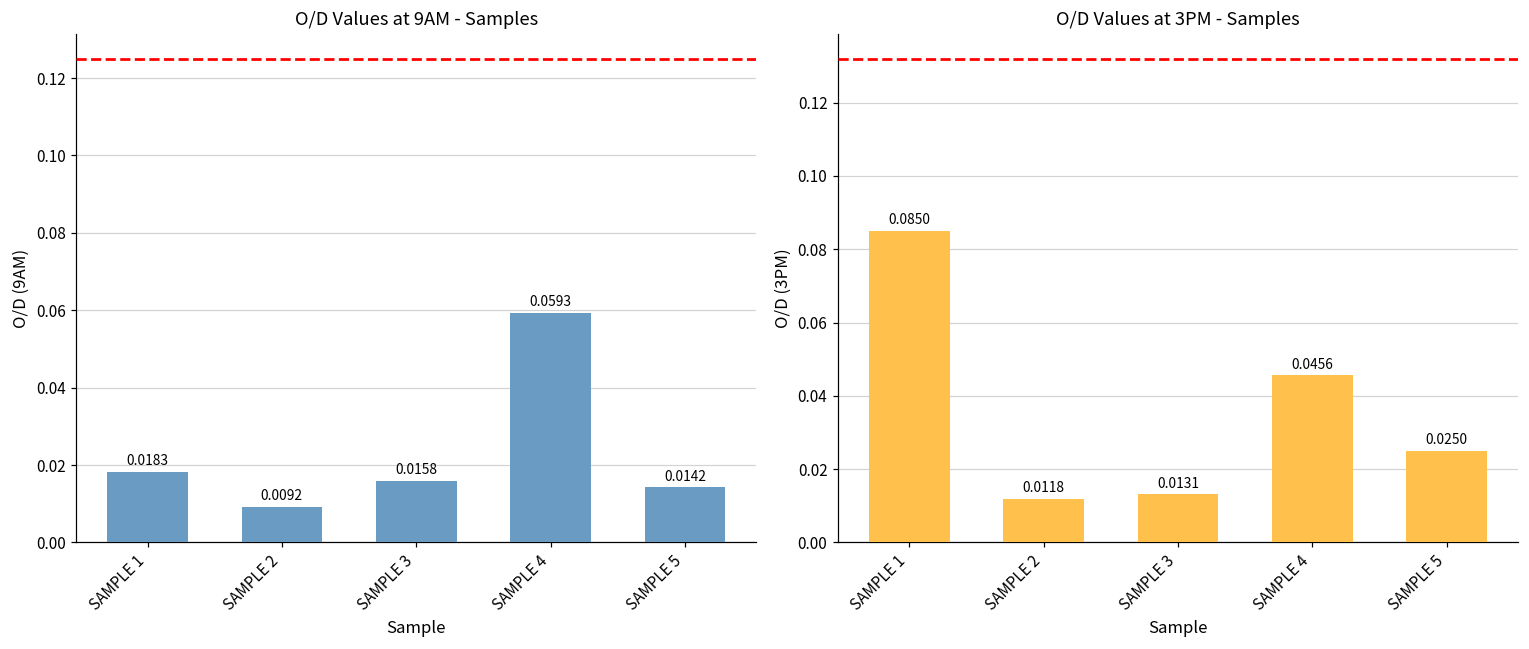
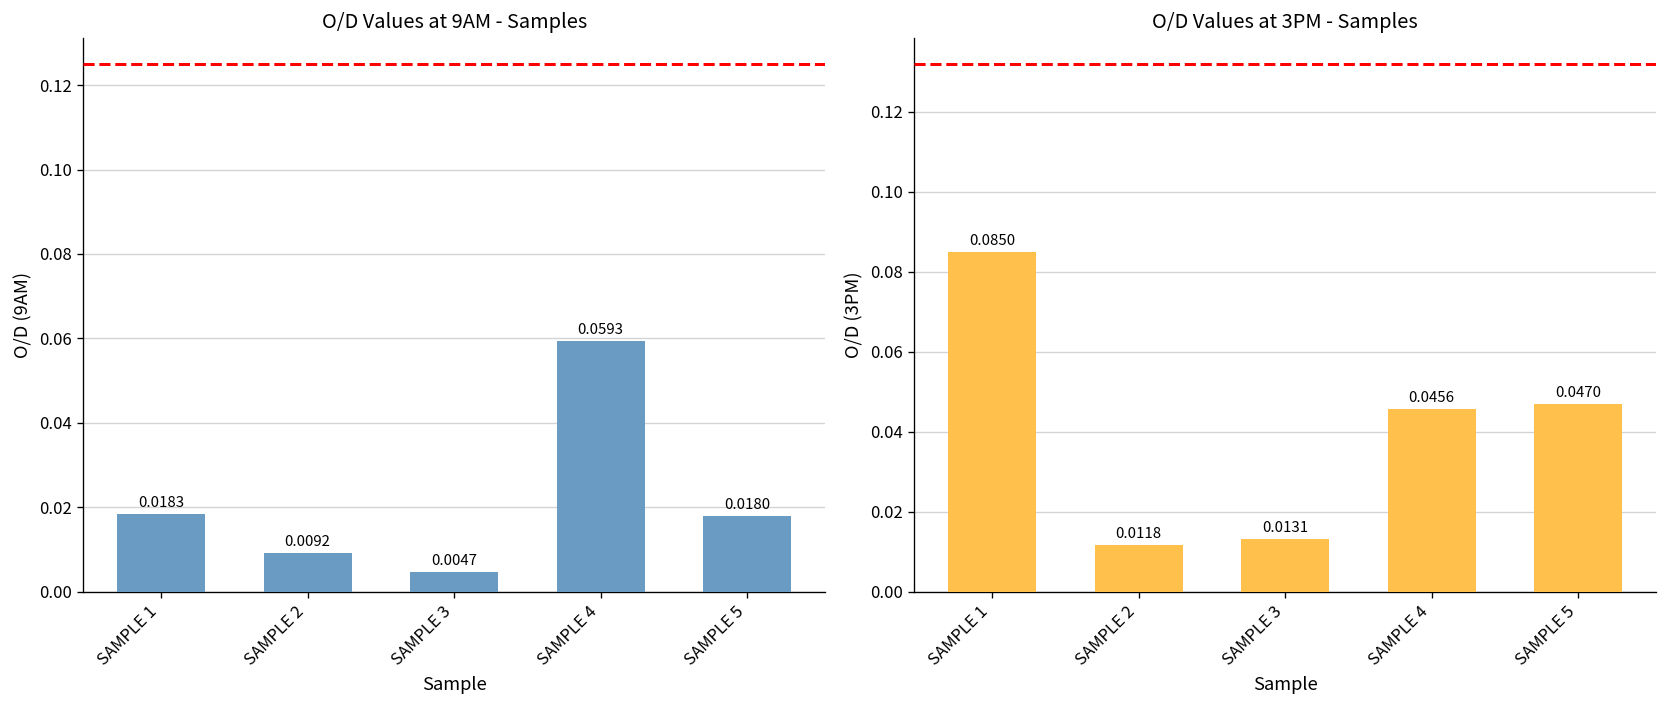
  {
    "O/D Values at 9AM - Samples": {
      "SAMPLE 1": 0.0183,
      "SAMPLE 2": 0.0092,
-     "SAMPLE 3": 0.0158,
+     "SAMPLE 3": 0.0047,
      "SAMPLE 4": 0.0593,
-     "SAMPLE 5": 0.0142
+     "SAMPLE 5": 0.0180
    },
    "O/D Values at 3PM - Samples": {
      "SAMPLE 1": 0.0850,
      "SAMPLE 2": 0.0118,
      "SAMPLE 3": 0.0131,
      "SAMPLE 4": 0.0456,
-     "SAMPLE 5": 0.0250
+     "SAMPLE 5": 0.0470
    }
  }
